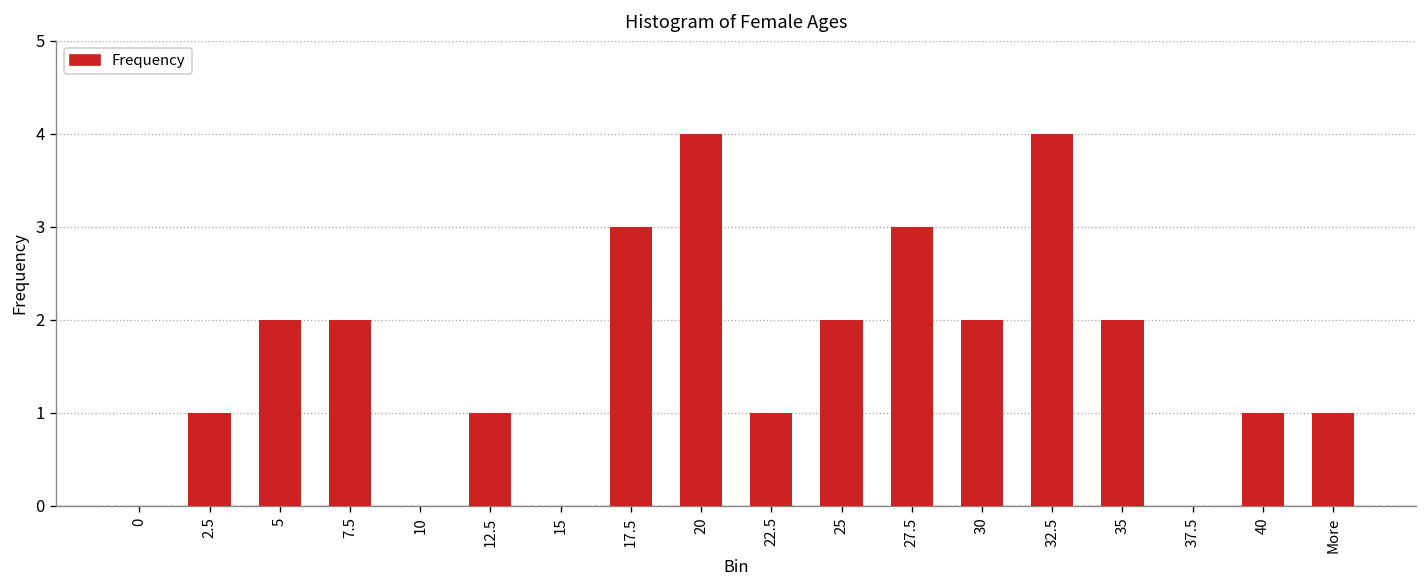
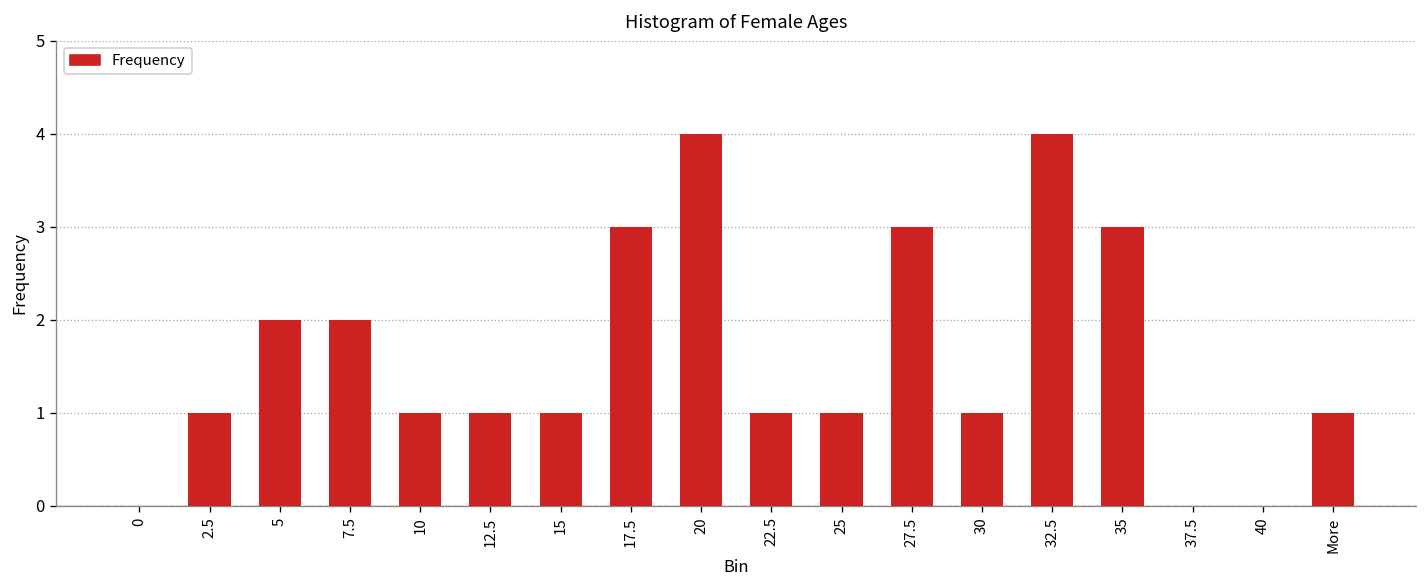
  {
    "0": 0,
    "2.5": 1,
    "5": 2,
    "7.5": 2,
-   "10": 0,
+   "10": 1,
    "12.5": 1,
-   "15": 0,
+   "15": 1,
    "17.5": 3,
    "20": 4,
    "22.5": 1,
-   "25": 2,
+   "25": 1,
    "27.5": 3,
-   "30": 2,
+   "30": 1,
    "32.5": 4,
-   "35": 2,
+   "35": 3,
    "37.5": 0,
-   "40": 1,
+   "40": 0,
    "More": 1
  }
